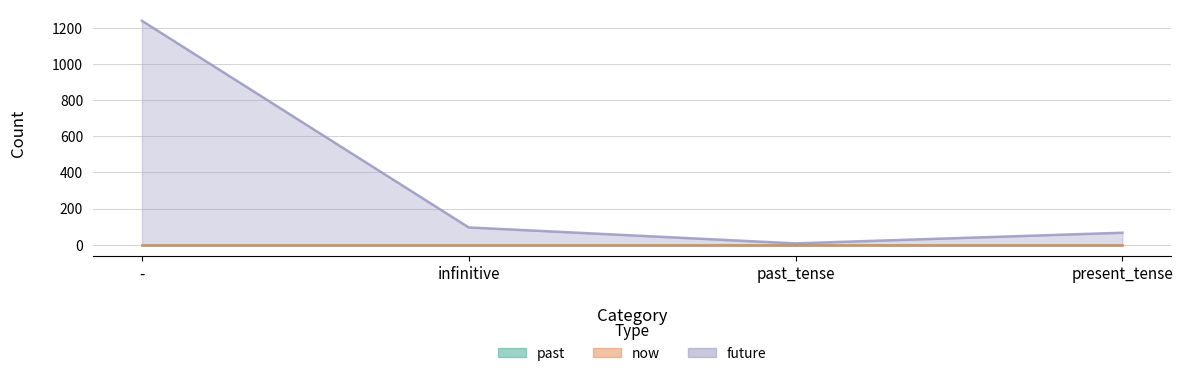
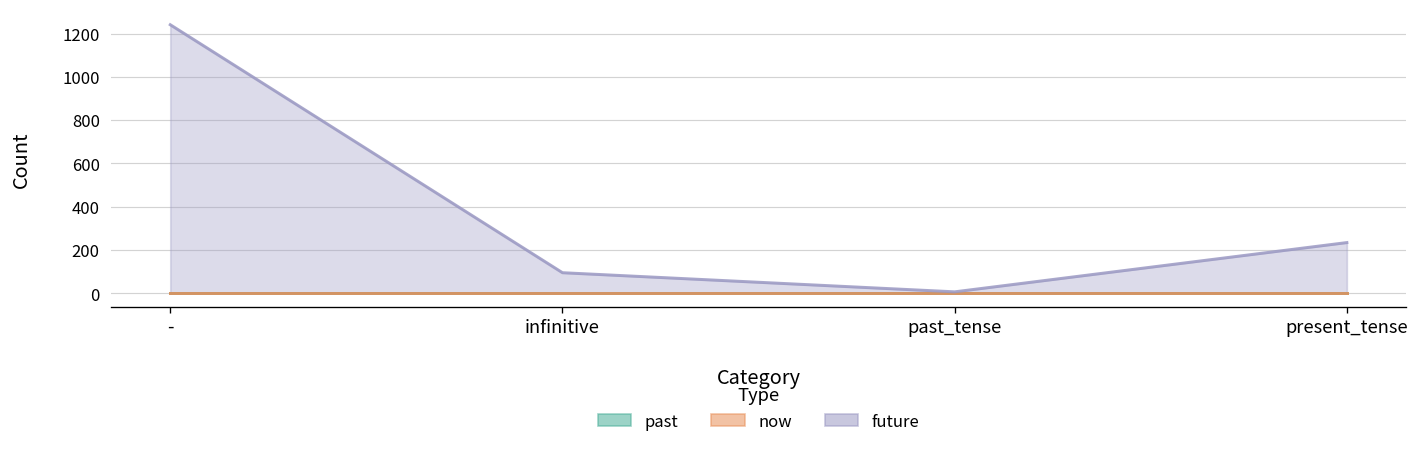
  {
    "now": {
      "-": 0,
      "infinitive": 0,
      "present_tense": 0
    },
    "future": {
      "-": 1240,
      "infinitive": 100,
-     "present_tense": 70
+     "present_tense": 230
    }
  }
